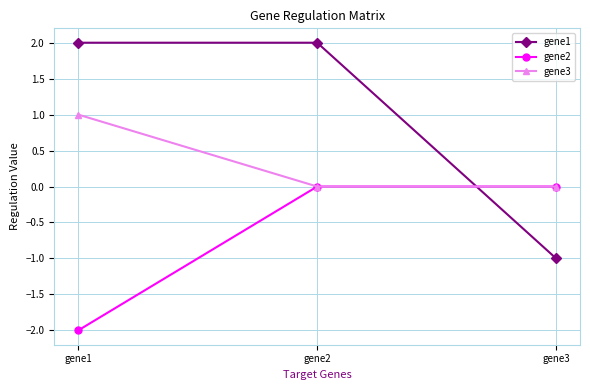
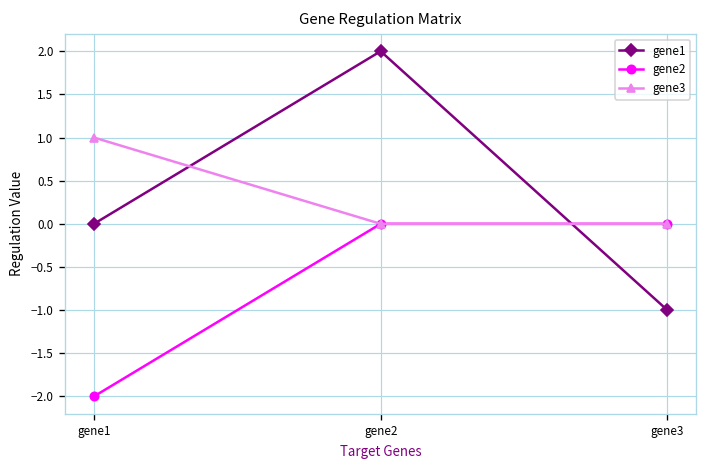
  {
    "gene1": {
-     "gene1": 2,
+     "gene1": 0,
      "gene2": 2,
      "gene3": -1
    },
    "gene2": {
      "gene1": -2
    },
    "gene3": {
      "gene1": 1
    }
  }
